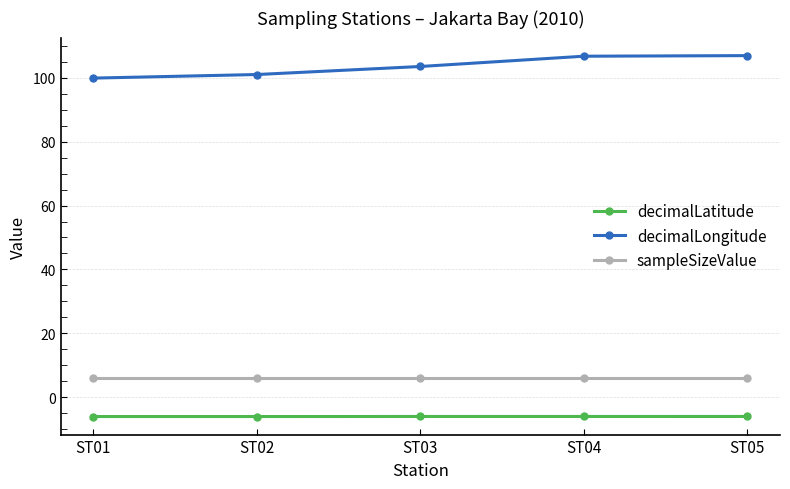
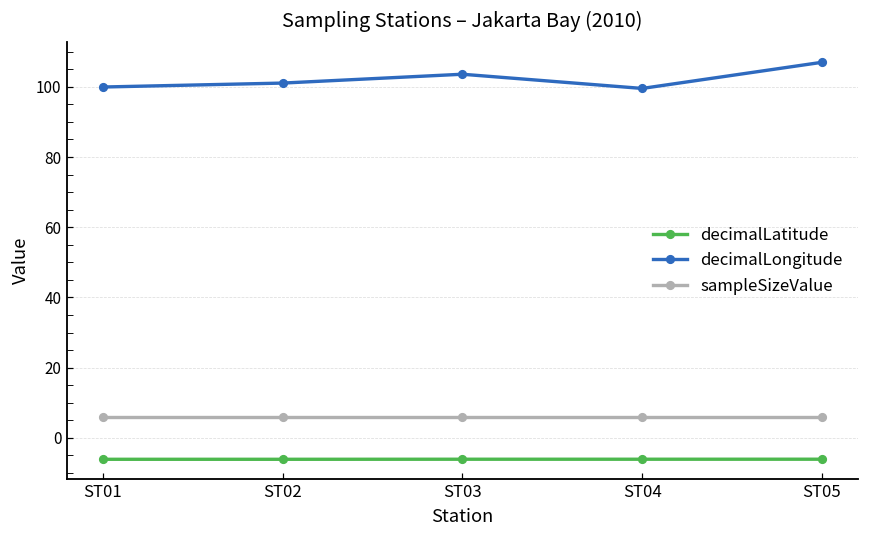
  {
    "decimalLatitude": {
      "ST01": -6,
      "ST02": -6,
      "ST03": -6,
      "ST04": -6,
      "ST05": -6
    },
    "decimalLongitude": {
      "ST01": 100,
      "ST02": 101,
      "ST03": 104,
-     "ST04": 107,
+     "ST04": 100,
      "ST05": 107
    },
    "sampleSizeValue": {
      "ST01": 6,
      "ST02": 6,
      "ST03": 6,
      "ST04": 6,
      "ST05": 6
    }
  }
